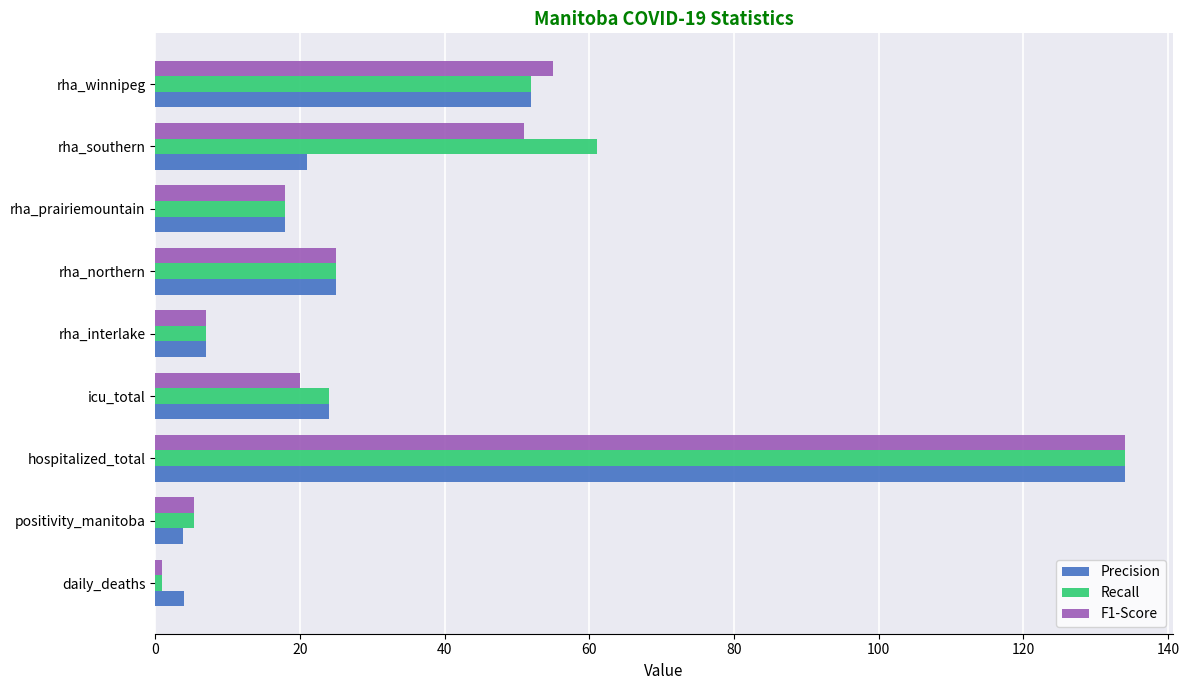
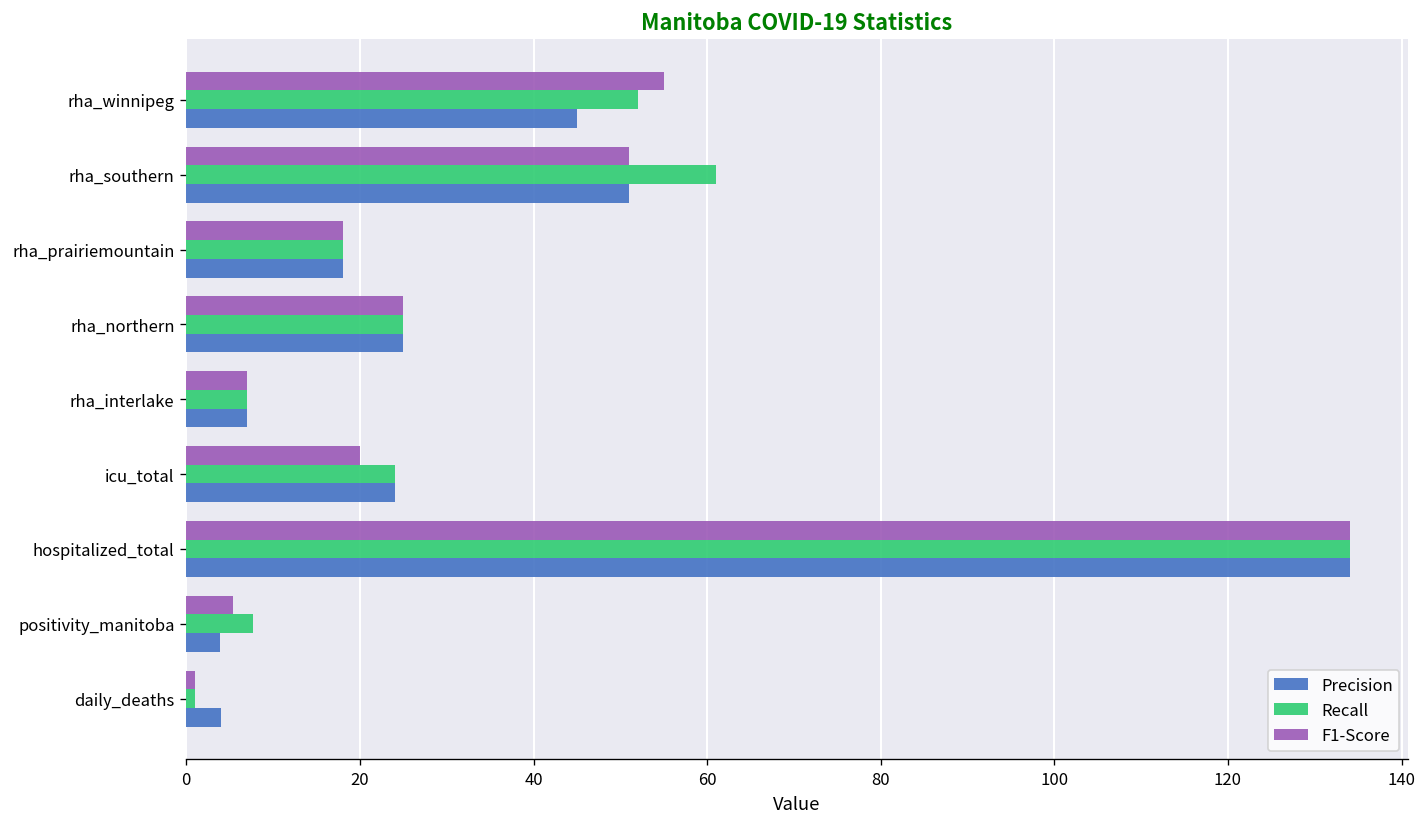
  {
    "Precision": {
-     "rha_winnipeg": 52,
-     "rha_southern": 21,
+     "rha_winnipeg": 45,
+     "rha_southern": 51,
      "rha_prairiemountain": 18,
      "rha_northern": 25,
      "rha_interlake": 7,
      "icu_total": 24,
      "hospitalized_total": 134,
      "positivity_manitoba": 4,
      "daily_deaths": 4
    },
    "Recall": {
      "rha_winnipeg": 52,
      "rha_southern": 61,
      "rha_prairiemountain": 18,
      "rha_northern": 25,
      "rha_interlake": 7,
      "icu_total": 24,
      "hospitalized_total": 134,
-     "positivity_manitoba": 5,
+     "positivity_manitoba": 8,
      "daily_deaths": 1
    },
    "F1-Score": {
      "rha_winnipeg": 55,
      "rha_southern": 51,
      "rha_prairiemountain": 18,
      "rha_northern": 25,
      "rha_interlake": 7,
      "icu_total": 20,
      "hospitalized_total": 134,
      "positivity_manitoba": 5,
      "daily_deaths": 1
    }
  }
